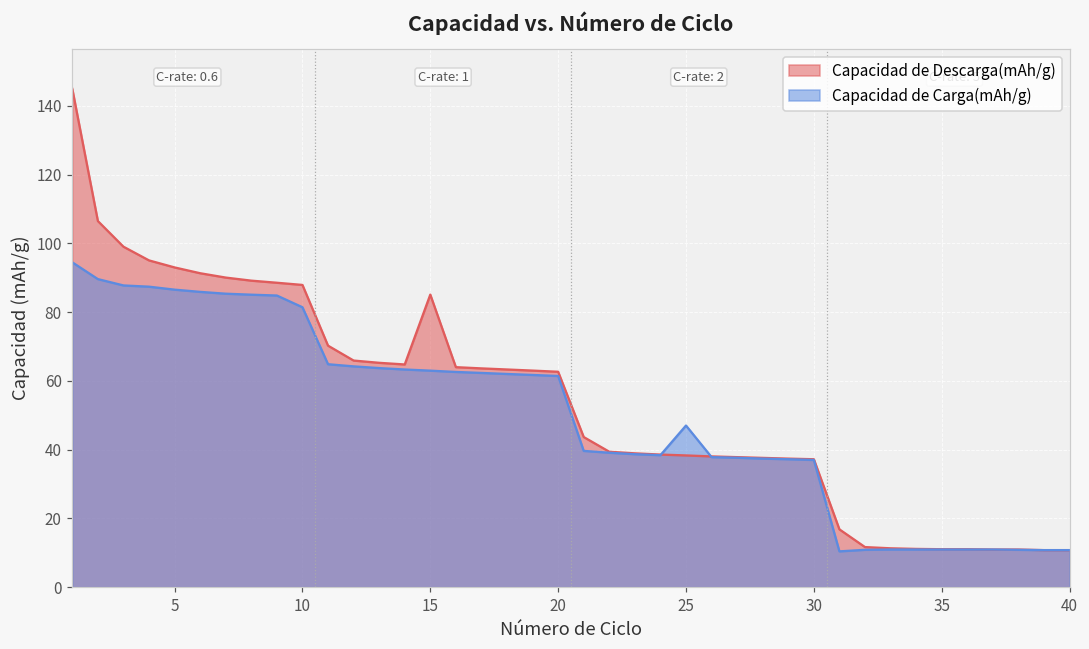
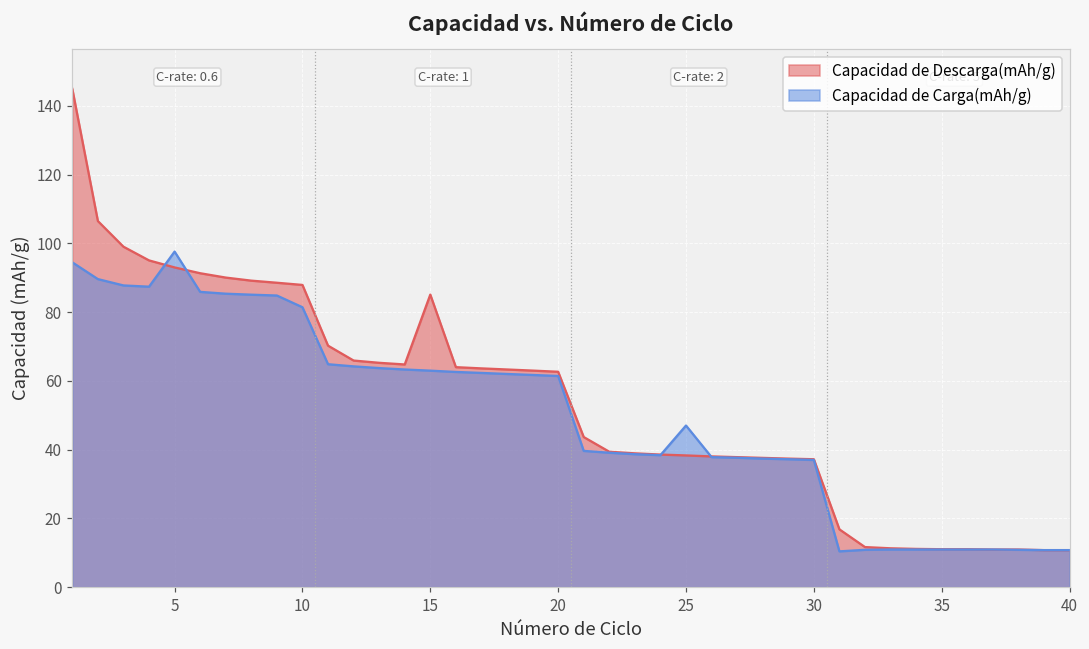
  {
    "Capacidad de Descarga(mAh/g)": {
      "5": 93,
      "10": 88,
      "15": 85,
      "20": 63,
      "25": 38
    },
    "Capacidad de Carga(mAh/g)": {
-     "5": 87,
+     "5": 98,
      "10": 81,
      "15": 63,
      "20": 61,
      "25": 47
    }
  }
